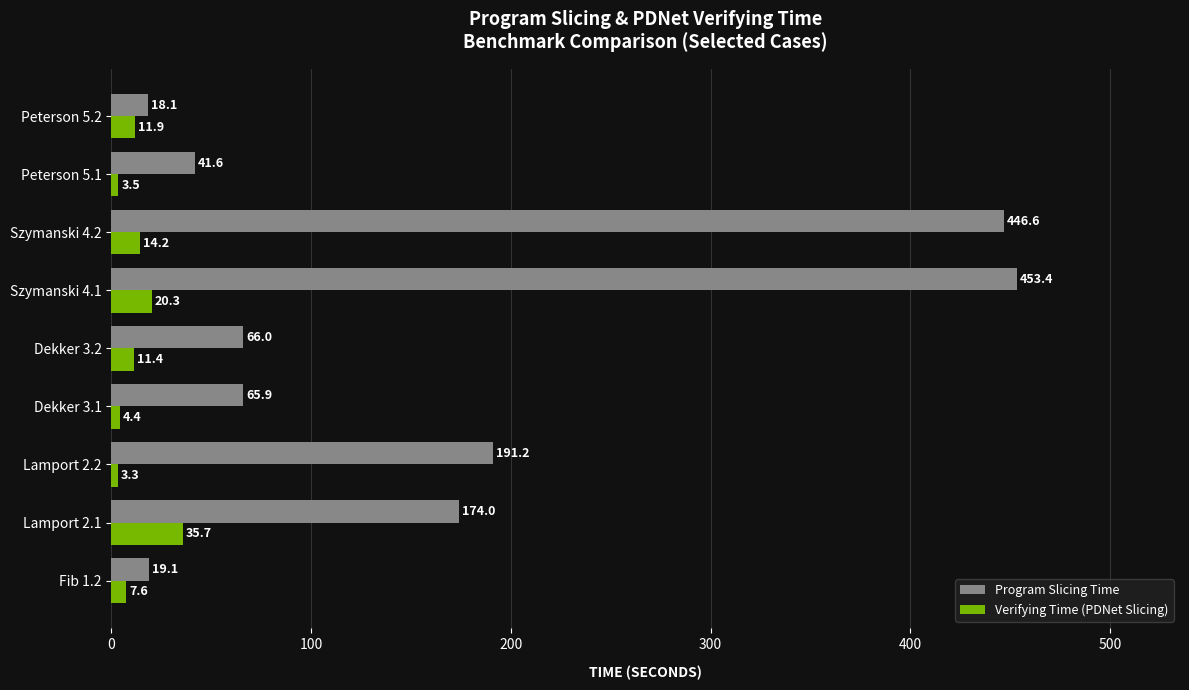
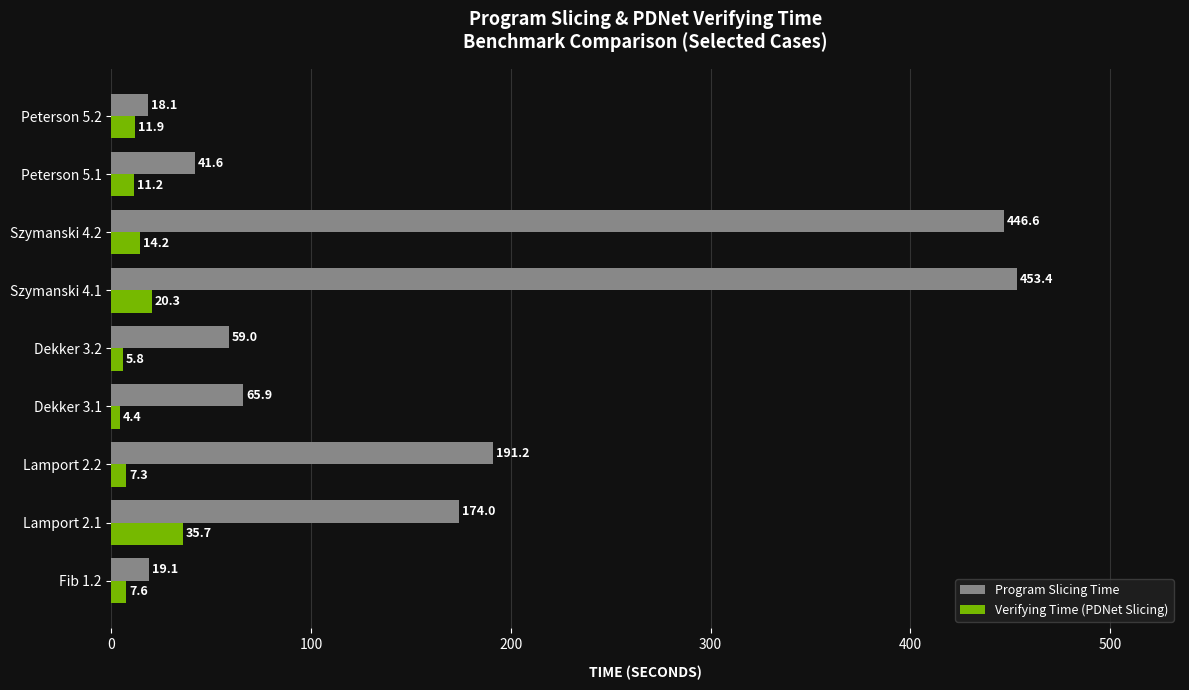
  {
    "Program Slicing Time": {
      "Peterson 5.2": 18.1,
      "Peterson 5.1": 41.6,
      "Szymanski 4.2": 446.6,
      "Szymanski 4.1": 453.4,
-     "Dekker 3.2": 66.0,
+     "Dekker 3.2": 59.0,
      "Dekker 3.1": 65.9,
      "Lamport 2.2": 191.2,
      "Lamport 2.1": 174.0,
      "Fib 1.2": 19.1
    },
    "Verifying Time (PDNet Slicing)": {
      "Peterson 5.2": 11.9,
-     "Peterson 5.1": 3.5,
+     "Peterson 5.1": 11.2,
      "Szymanski 4.2": 14.2,
      "Szymanski 4.1": 20.3,
-     "Dekker 3.2": 11.4,
+     "Dekker 3.2": 5.8,
      "Dekker 3.1": 4.4,
-     "Lamport 2.2": 3.3,
+     "Lamport 2.2": 7.3,
      "Lamport 2.1": 35.7,
      "Fib 1.2": 7.6
    }
  }
